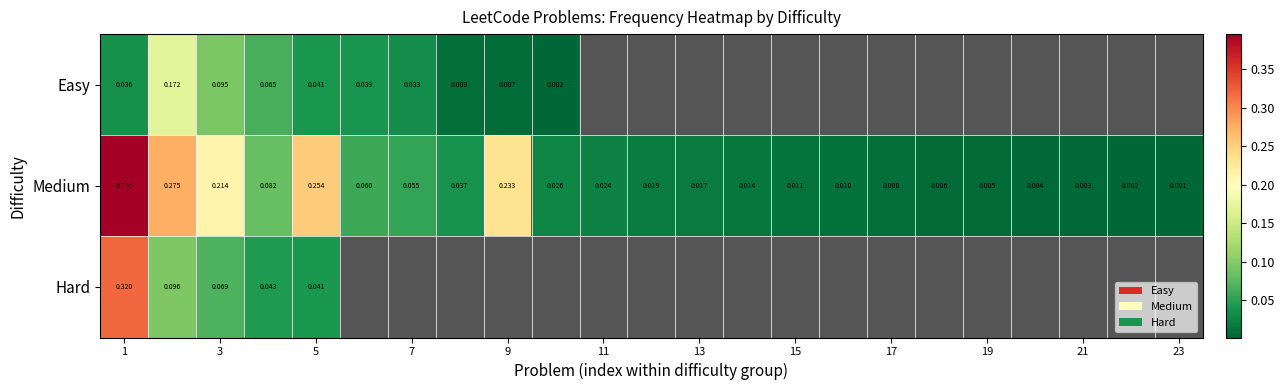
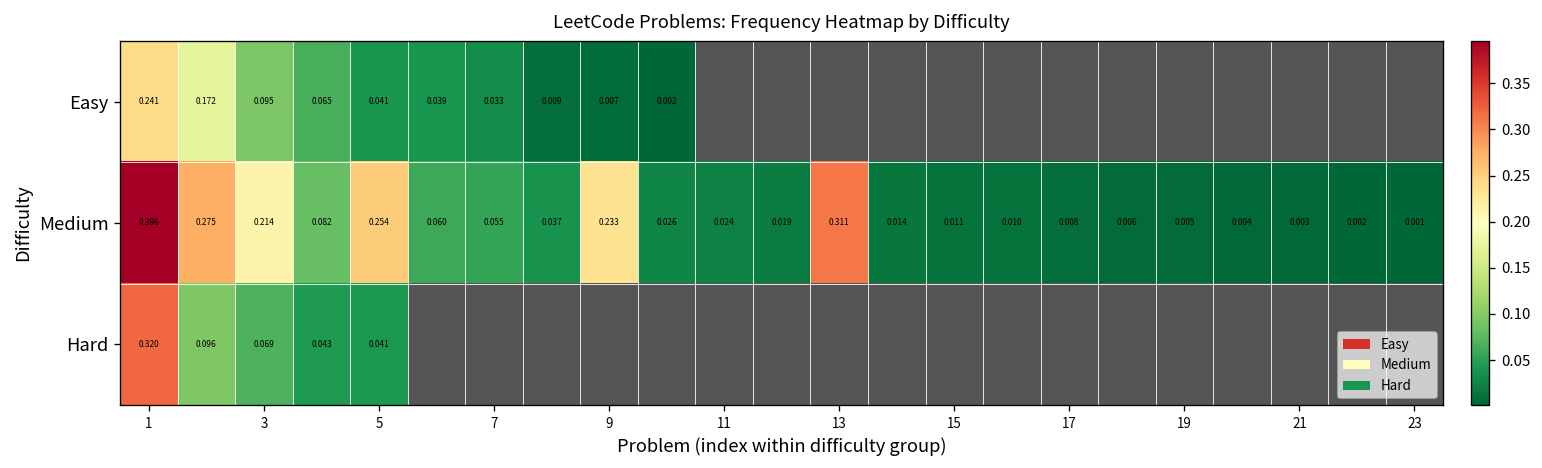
  {
    "Easy": {
-     "1": 0.036,
+     "1": 0.241,
      "3": 0.095,
      "5": 0.041,
      "7": 0.033,
      "9": 0.007
    },
    "Medium": {
      "1": 0.396,
      "3": 0.214,
      "5": 0.254,
      "7": 0.055,
      "9": 0.233,
      "11": 0.024,
-     "13": 0.017,
+     "13": 0.311,
      "15": 0.011,
      "17": 0.008,
      "19": 0.005,
      "21": 0.003,
      "23": 0.001
    },
    "Hard": {
      "1": 0.320,
      "3": 0.069,
      "5": 0.041
    }
  }
